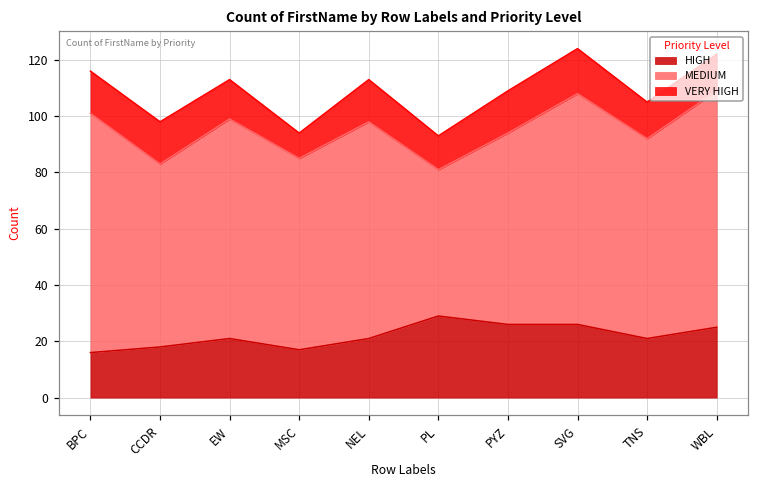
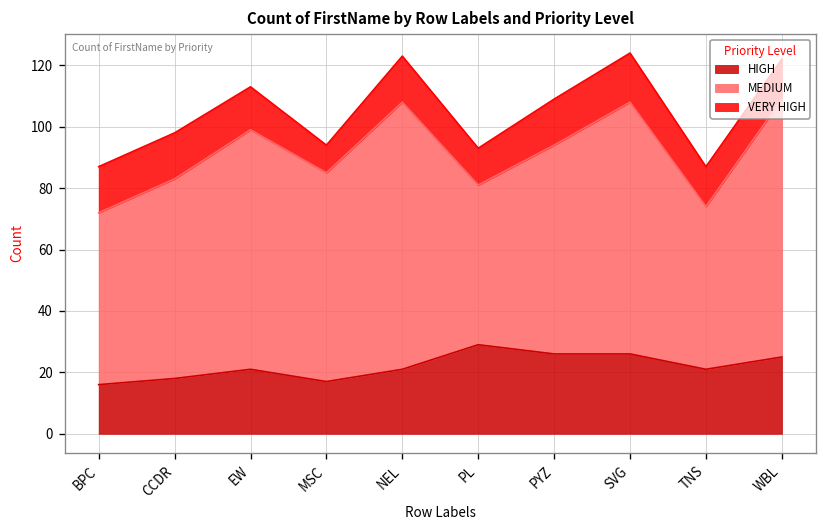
  {
    "MEDIUM": {
-     "BPC": 85,
+     "BPC": 56,
      "CCDR": 65,
      "EW": 78,
      "MSC": 68,
-     "NEL": 77,
+     "NEL": 87,
      "PL": 52,
      "PYZ": 68,
      "SVG": 82,
-     "TNS": 71
+     "TNS": 53
    }
  }
